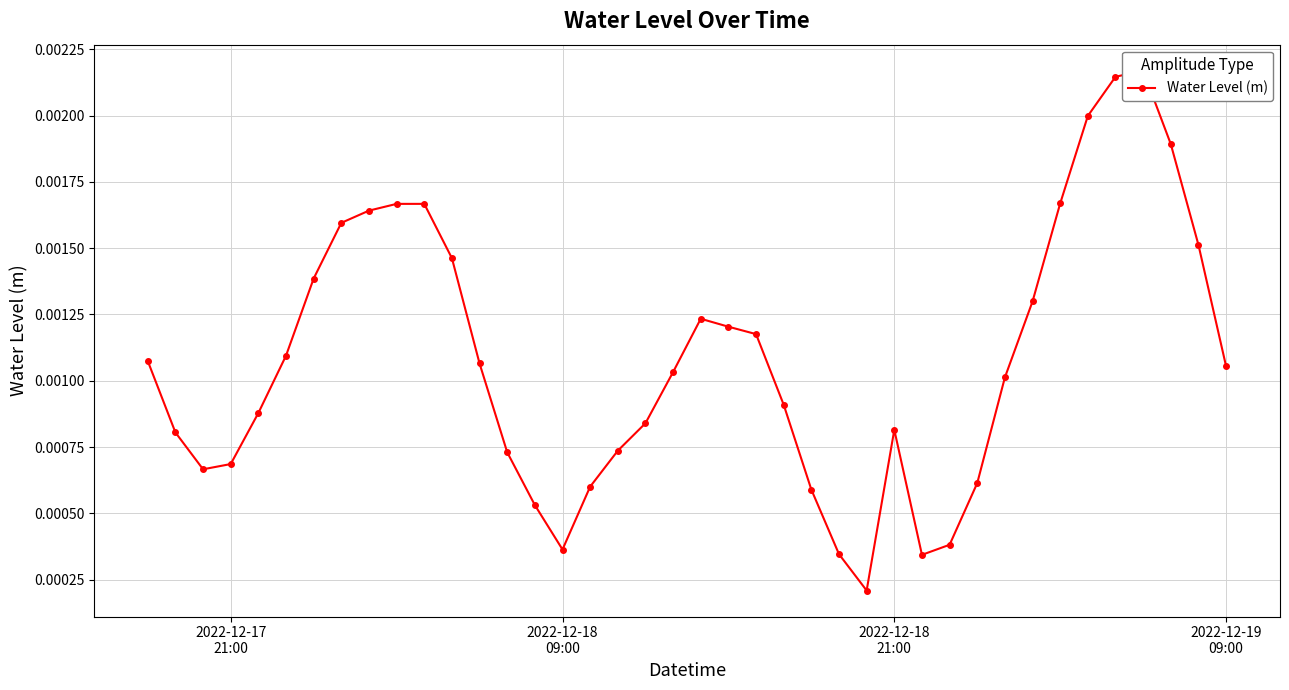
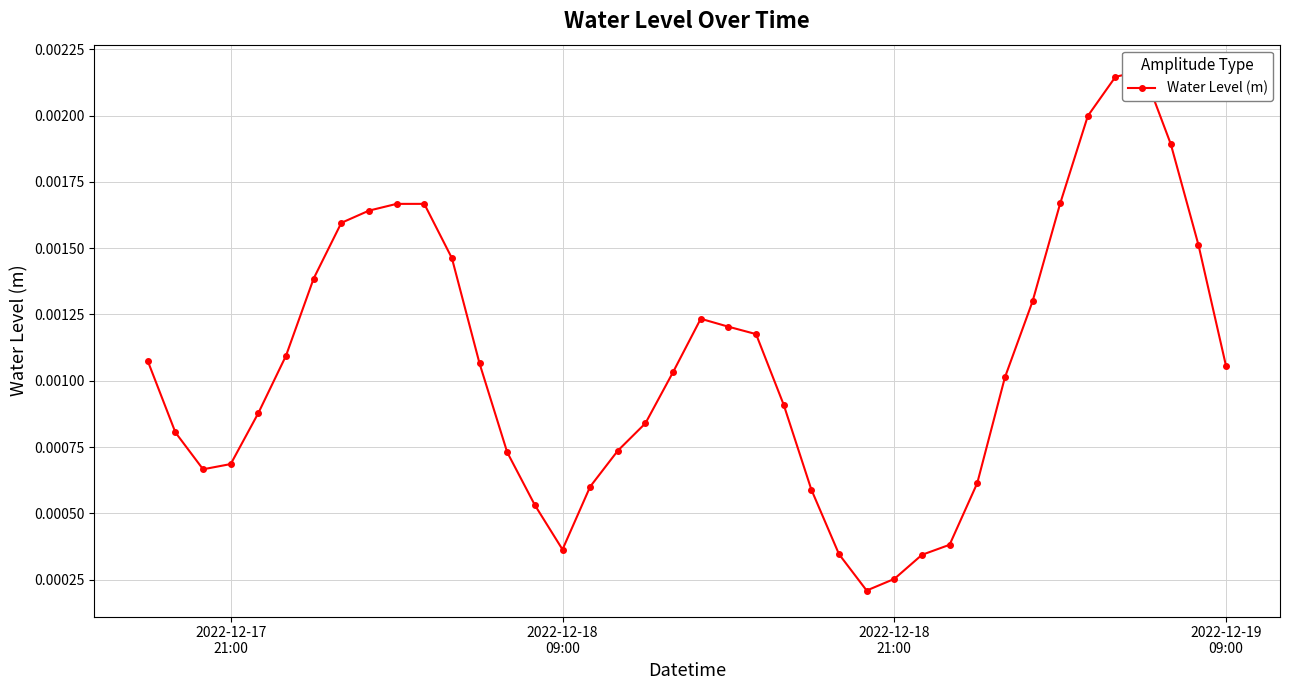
  {
    "2022-12-17 21:00": 0.00069,
    "2022-12-18 09:00": 0.00036,
-   "2022-12-18 21:00": 0.00081,
+   "2022-12-18 21:00": 0.00025,
    "2022-12-19 09:00": 0.00105
  }
